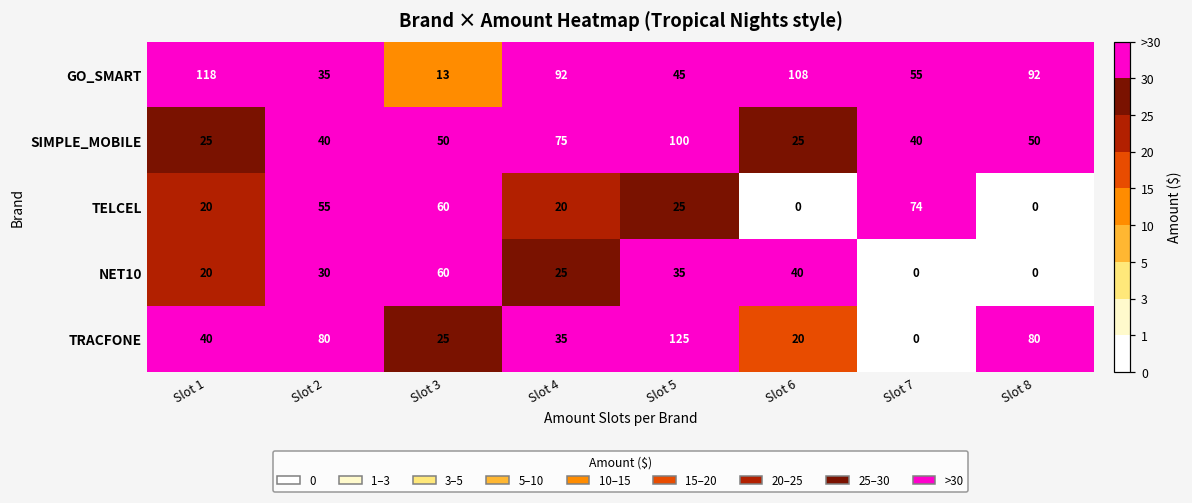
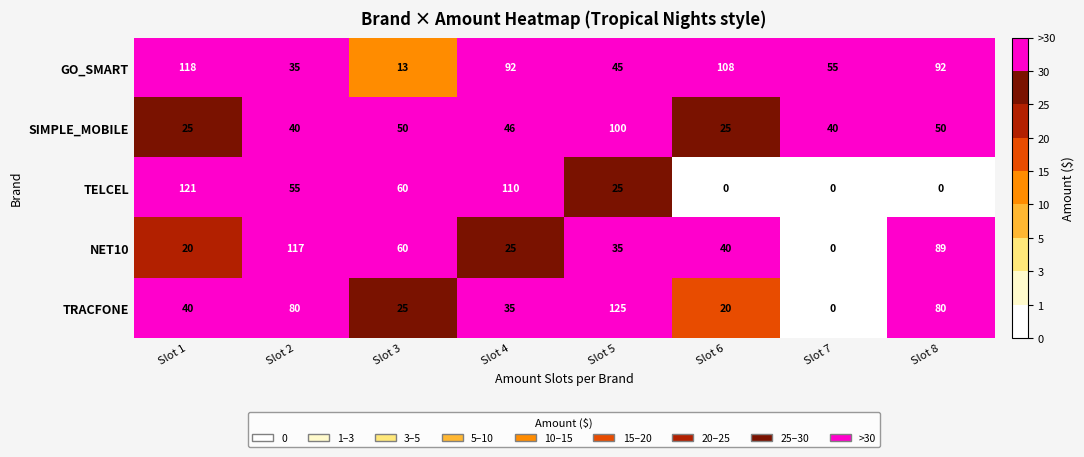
  {
    "GO_SMART": {
      "Slot 1": 118,
      "Slot 2": 35,
      "Slot 3": 13,
      "Slot 4": 92,
      "Slot 5": 45,
      "Slot 6": 108,
      "Slot 7": 55,
      "Slot 8": 92
    },
    "SIMPLE_MOBILE": {
      "Slot 1": 25,
      "Slot 2": 40,
      "Slot 3": 50,
-     "Slot 4": 75,
+     "Slot 4": 46,
      "Slot 5": 100,
      "Slot 6": 25,
      "Slot 7": 40,
      "Slot 8": 50
    },
    "TELCEL": {
-     "Slot 1": 20,
+     "Slot 1": 121,
      "Slot 2": 55,
      "Slot 3": 60,
-     "Slot 4": 20,
+     "Slot 4": 110,
      "Slot 5": 25,
      "Slot 6": 0,
-     "Slot 7": 74,
+     "Slot 7": 0,
      "Slot 8": 0
    },
    "NET10": {
      "Slot 1": 20,
-     "Slot 2": 30,
+     "Slot 2": 117,
      "Slot 3": 60,
      "Slot 4": 25,
      "Slot 5": 35,
      "Slot 6": 40,
      "Slot 7": 0,
-     "Slot 8": 0
+     "Slot 8": 89
    },
    "TRACFONE": {
      "Slot 1": 40,
      "Slot 2": 80,
      "Slot 3": 25,
      "Slot 4": 35,
      "Slot 5": 125,
      "Slot 6": 20,
      "Slot 7": 0,
      "Slot 8": 80
    }
  }
